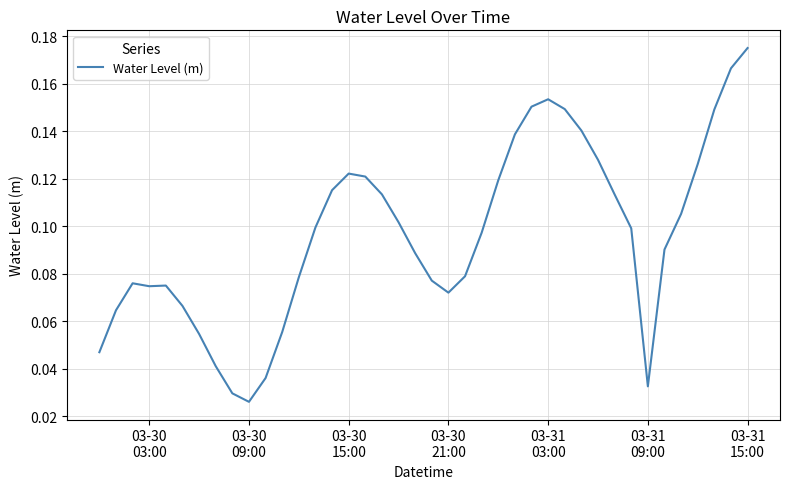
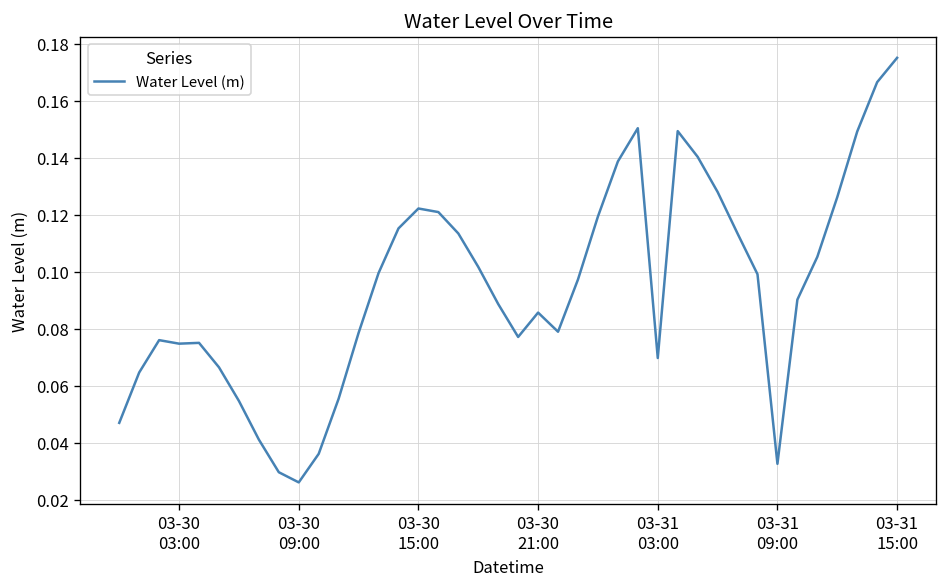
  {
    "03-30 03:00": 0.075,
    "03-30 09:00": 0.026,
    "03-30 15:00": 0.122,
-   "03-30 21:00": 0.072,
-   "03-31 03:00": 0.154,
+   "03-30 21:00": 0.086,
+   "03-31 03:00": 0.070,
    "03-31 09:00": 0.033,
    "03-31 15:00": 0.175
  }
